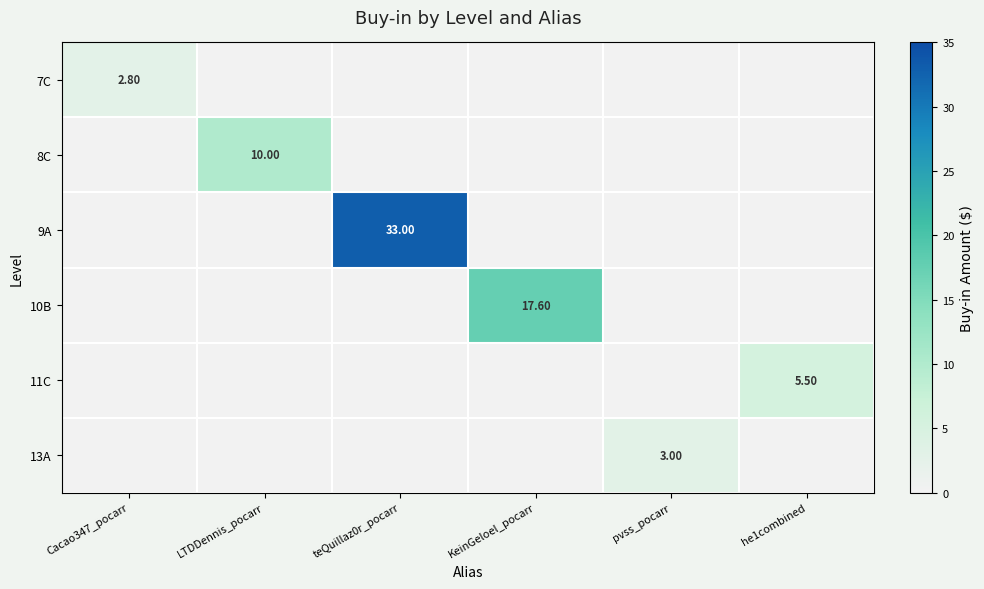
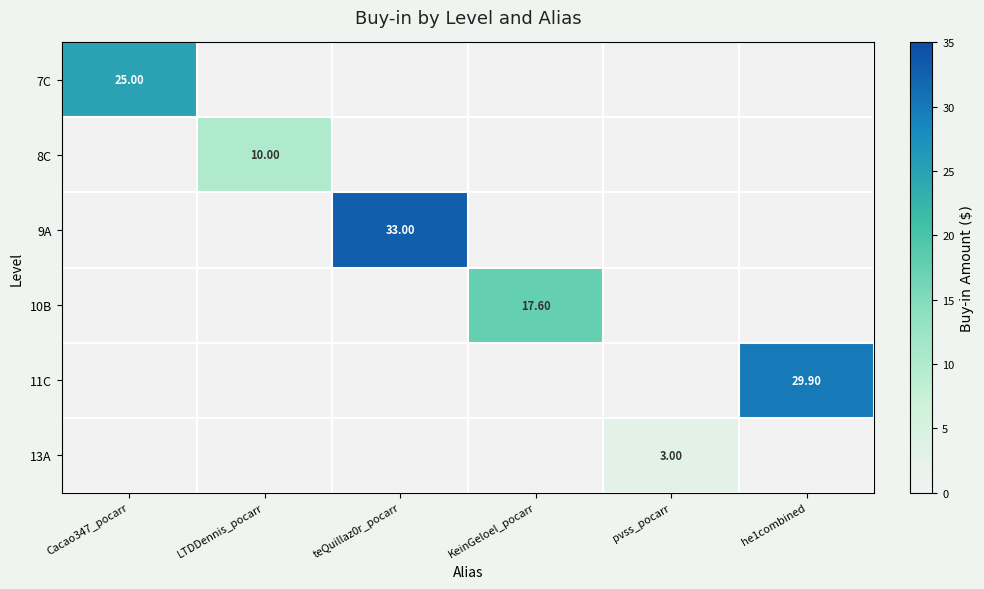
  {
    "7C": {
-     "Cacao347_pocarr": 2.80
+     "Cacao347_pocarr": 25.00
    },
    "8C": {
      "LTDDennis_pocarr": 10.00
    },
    "9A": {
      "teQuillaz0r_pocarr": 33.00
    },
    "10B": {
      "KeinGeloel_pocarr": 17.60
    },
    "11C": {
-     "he1combined": 5.50
+     "he1combined": 29.90
    },
    "13A": {
      "pvss_pocarr": 3.00
    }
  }
